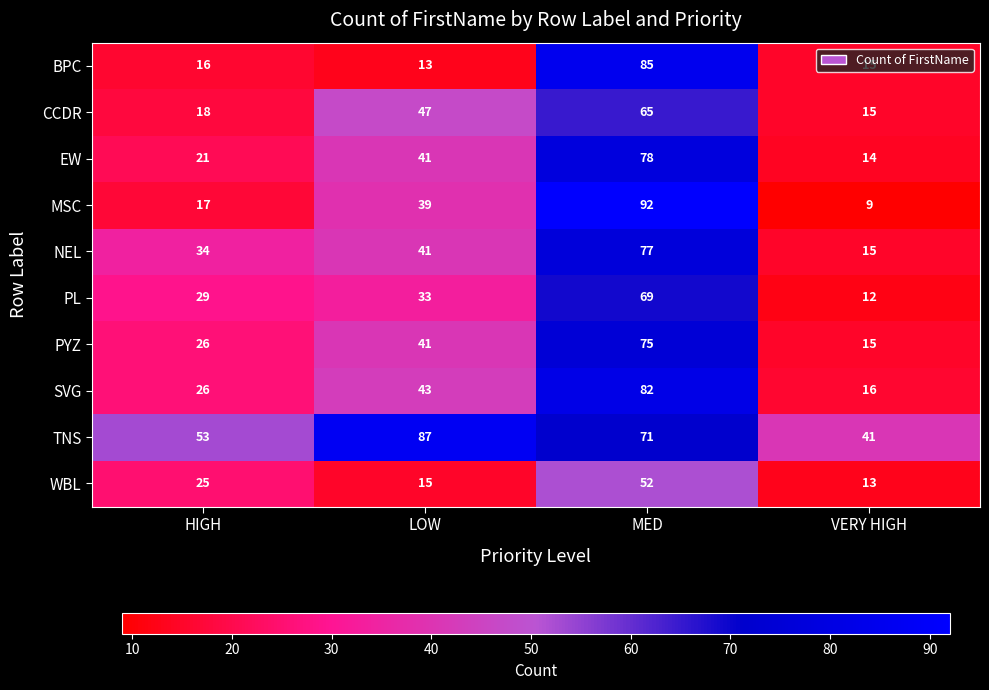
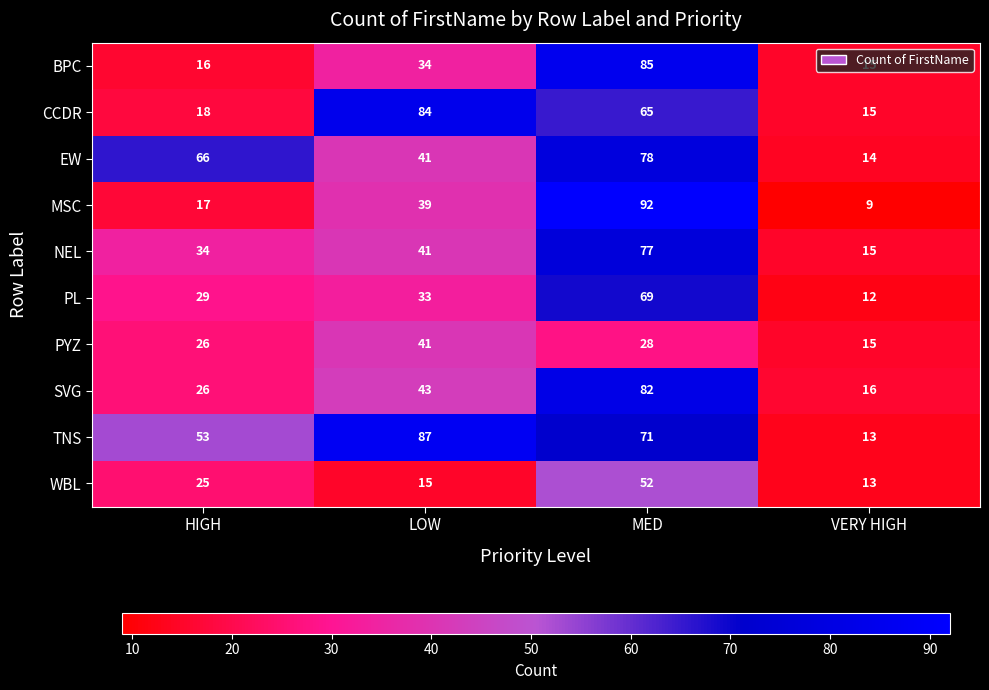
  {
    "BPC": {
      "HIGH": 16,
-     "LOW": 13,
+     "LOW": 34,
      "MED": 85
    },
    "CCDR": {
      "HIGH": 18,
-     "LOW": 47,
+     "LOW": 84,
      "MED": 65,
      "VERY HIGH": 15
    },
    "EW": {
-     "HIGH": 21,
+     "HIGH": 66,
      "LOW": 41,
      "MED": 78,
      "VERY HIGH": 14
    },
    "MSC": {
      "HIGH": 17,
      "LOW": 39,
      "MED": 92,
      "VERY HIGH": 9
    },
    "NEL": {
      "HIGH": 34,
      "LOW": 41,
      "MED": 77,
      "VERY HIGH": 15
    },
    "PL": {
      "HIGH": 29,
      "LOW": 33,
      "MED": 69,
      "VERY HIGH": 12
    },
    "PYZ": {
      "HIGH": 26,
      "LOW": 41,
-     "MED": 75,
+     "MED": 28,
      "VERY HIGH": 15
    },
    "SVG": {
      "HIGH": 26,
      "LOW": 43,
      "MED": 82,
      "VERY HIGH": 16
    },
    "TNS": {
      "HIGH": 53,
      "LOW": 87,
      "MED": 71,
-     "VERY HIGH": 41
+     "VERY HIGH": 13
    },
    "WBL": {
      "HIGH": 25,
      "LOW": 15,
      "MED": 52,
      "VERY HIGH": 13
    }
  }
